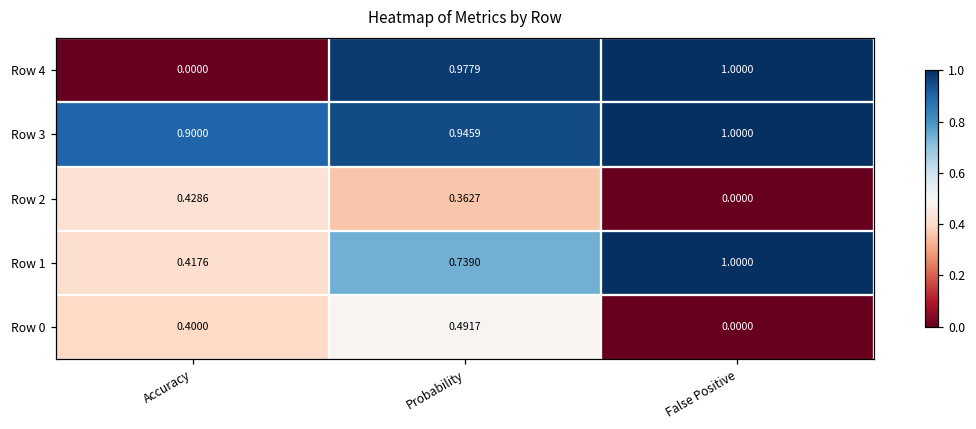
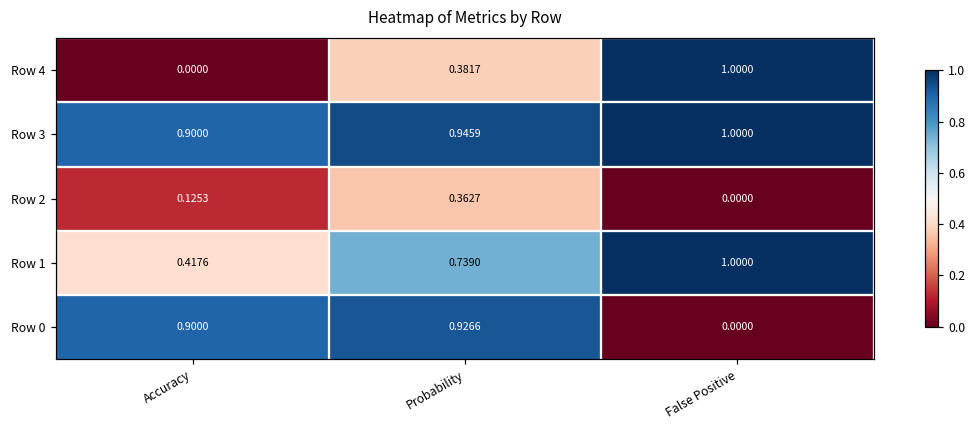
  {
    "Row 4": {
      "Accuracy": 0.0000,
-     "Probability": 0.9779,
+     "Probability": 0.3817,
      "False Positive": 1.0000
    },
    "Row 3": {
      "Accuracy": 0.9000,
      "Probability": 0.9459,
      "False Positive": 1.0000
    },
    "Row 2": {
-     "Accuracy": 0.4286,
+     "Accuracy": 0.1253,
      "Probability": 0.3627,
      "False Positive": 0.0000
    },
    "Row 1": {
      "Accuracy": 0.4176,
      "Probability": 0.7390,
      "False Positive": 1.0000
    },
    "Row 0": {
-     "Accuracy": 0.4000,
-     "Probability": 0.4917,
+     "Accuracy": 0.9000,
+     "Probability": 0.9266,
      "False Positive": 0.0000
    }
  }
